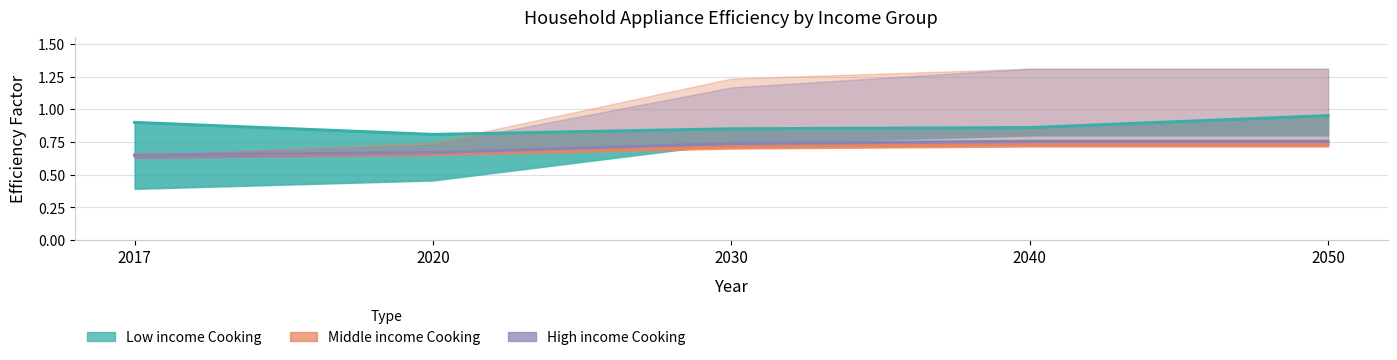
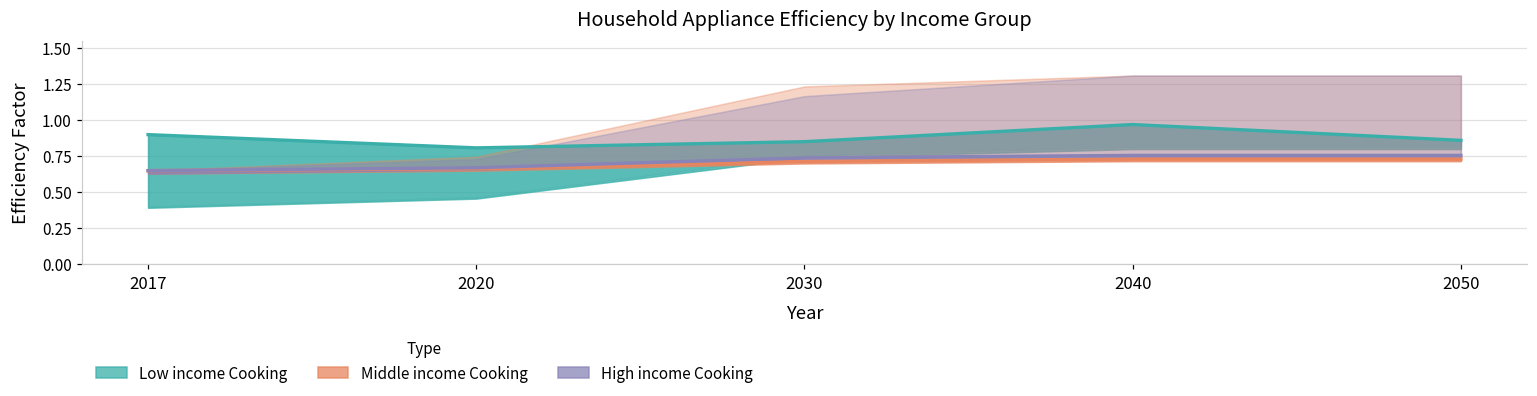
  {
    "Low income Cooking": {
      "2017": 0.90,
      "2020": 0.81,
      "2030": 0.85,
-     "2040": 0.86,
-     "2050": 0.95
+     "2040": 0.97,
+     "2050": 0.86
    }
  }
